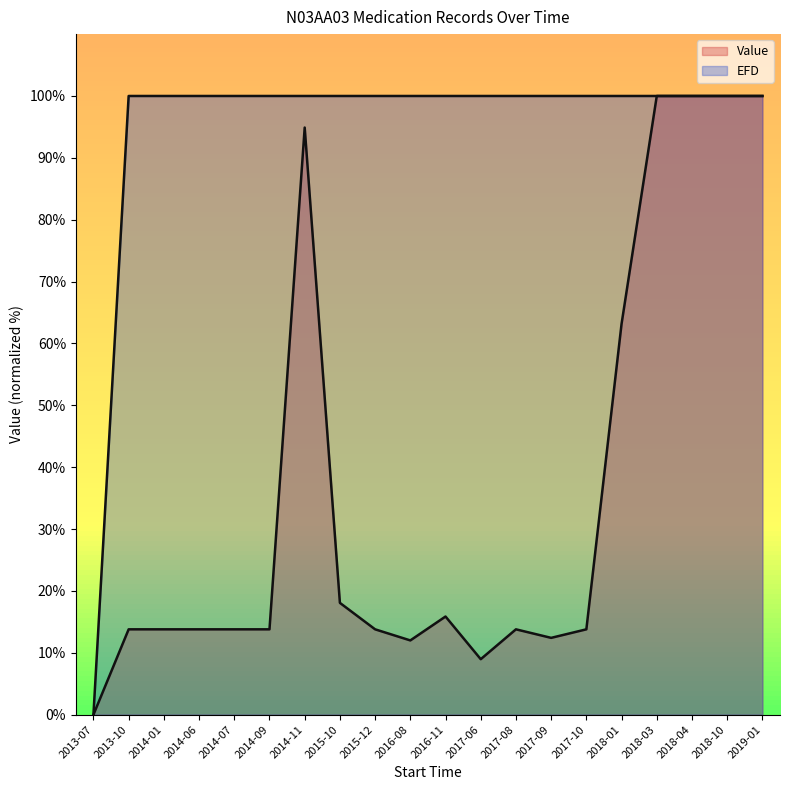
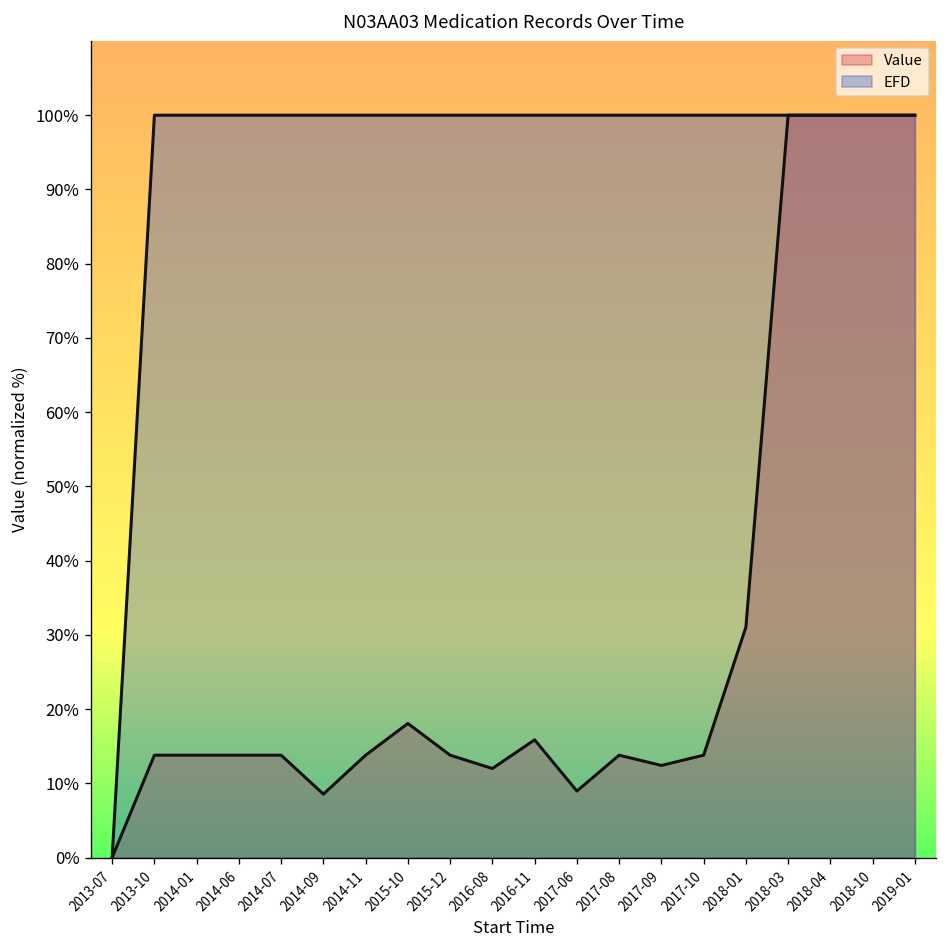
  {
    "Value": {
      "2013-10": "14%",
      "2014-01": "14%",
      "2014-06": "14%",
      "2014-07": "14%",
-     "2014-09": "14%",
-     "2014-11": "95%",
+     "2014-09": "9%",
+     "2014-11": "14%",
      "2015-10": "18%",
      "2015-12": "14%",
      "2016-08": "12%",
      "2016-11": "16%",
      "2017-06": "9%",
      "2017-08": "14%",
      "2017-09": "12%",
      "2017-10": "14%",
-     "2018-01": "63%"
+     "2018-01": "31%"
    },
    "EFD": {
      "2013-10": "100%",
      "2014-01": "100%",
      "2014-06": "100%",
      "2014-07": "100%",
      "2014-09": "100%",
      "2014-11": "100%",
      "2015-10": "100%",
      "2015-12": "100%",
      "2016-08": "100%",
      "2016-11": "100%",
      "2017-06": "100%",
      "2017-08": "100%",
      "2017-09": "100%",
      "2017-10": "100%",
      "2018-01": "100%"
    }
  }
